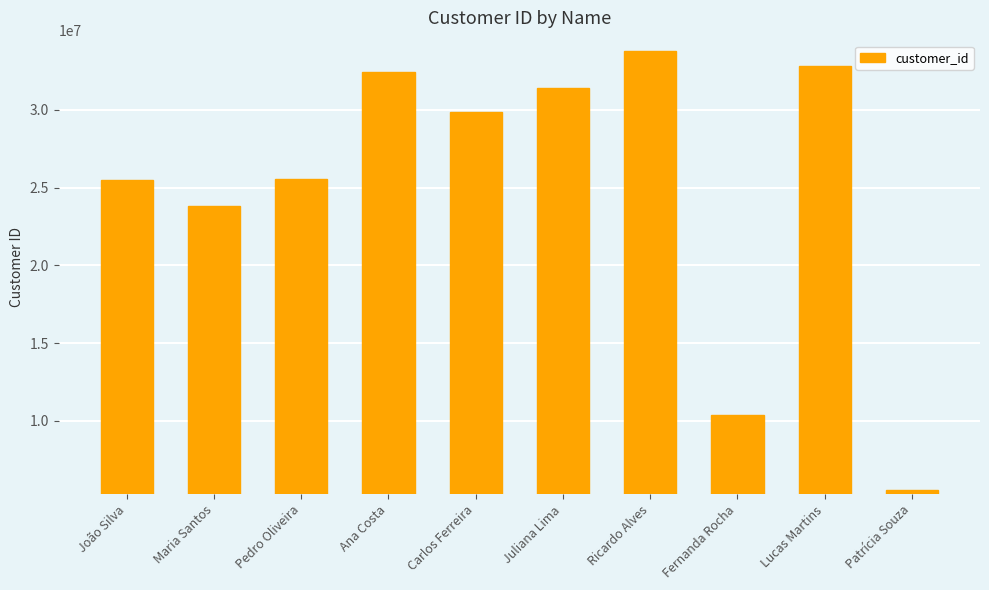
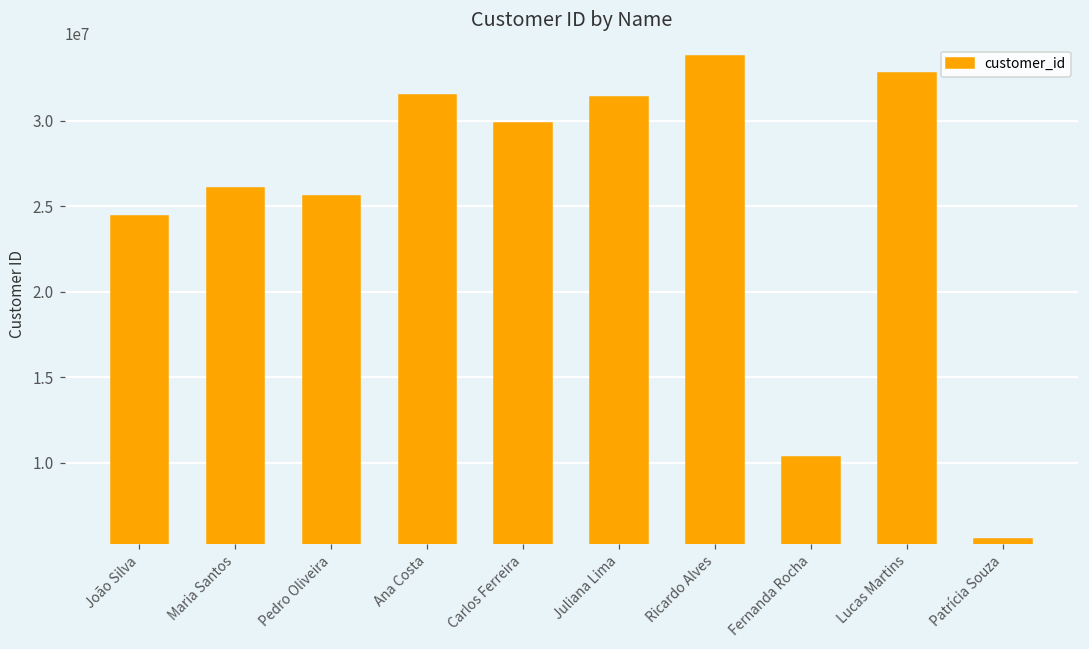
  {
-   "João Silva": 25500000,
-   "Maria Santos": 23800000,
+   "João Silva": 24400000,
+   "Maria Santos": 26100000,
    "Pedro Oliveira": 25600000,
-   "Ana Costa": 32400000,
+   "Ana Costa": 31500000,
    "Carlos Ferreira": 29900000,
    "Juliana Lima": 31400000,
    "Ricardo Alves": 33800000,
    "Fernanda Rocha": 10400000,
    "Lucas Martins": 32800000,
    "Patrícia Souza": 5600000
  }
